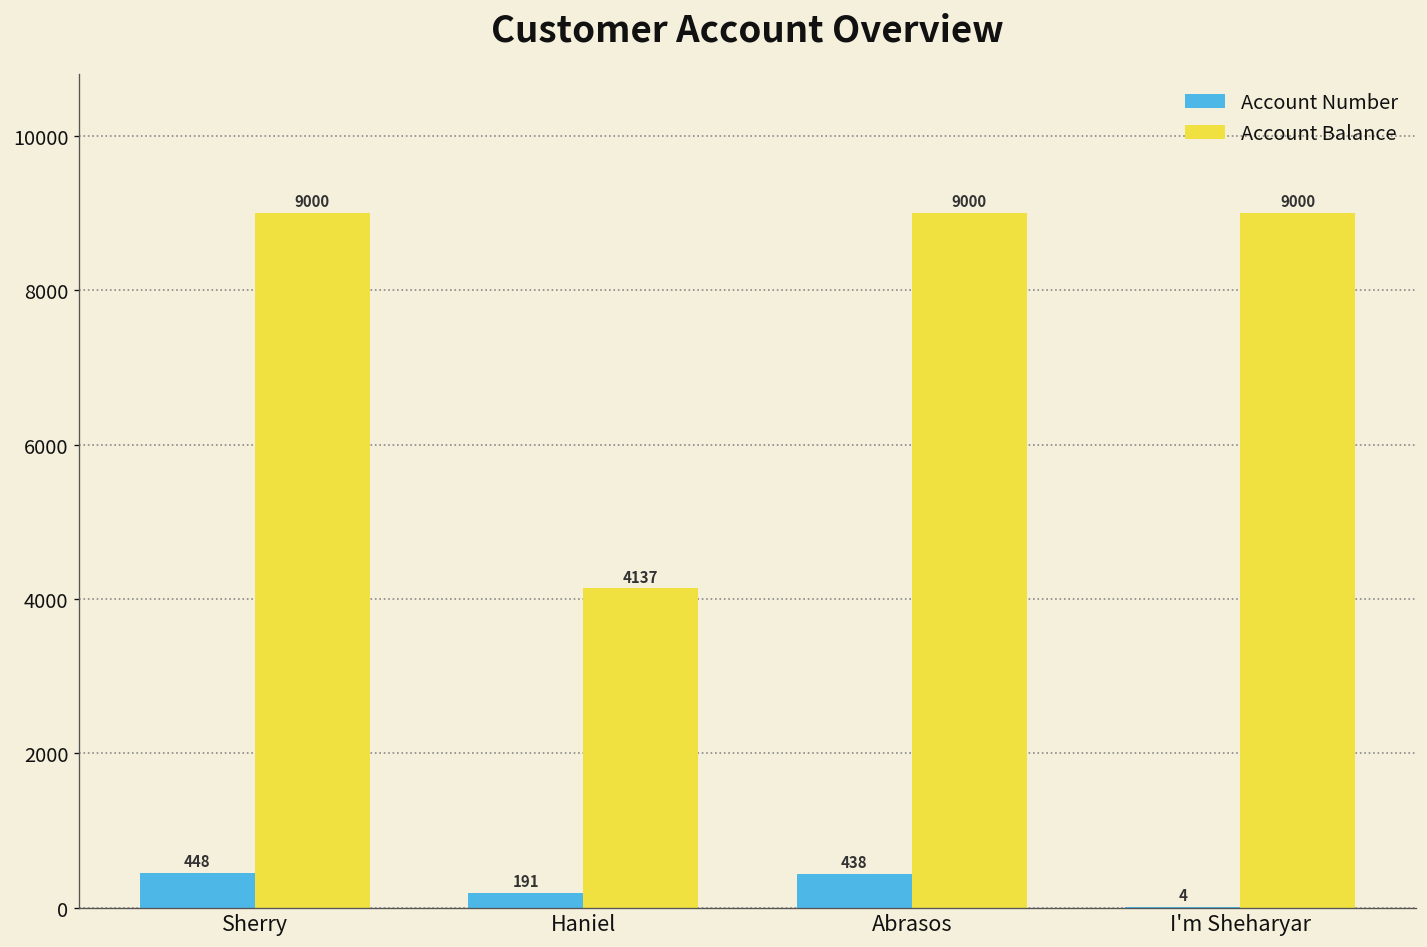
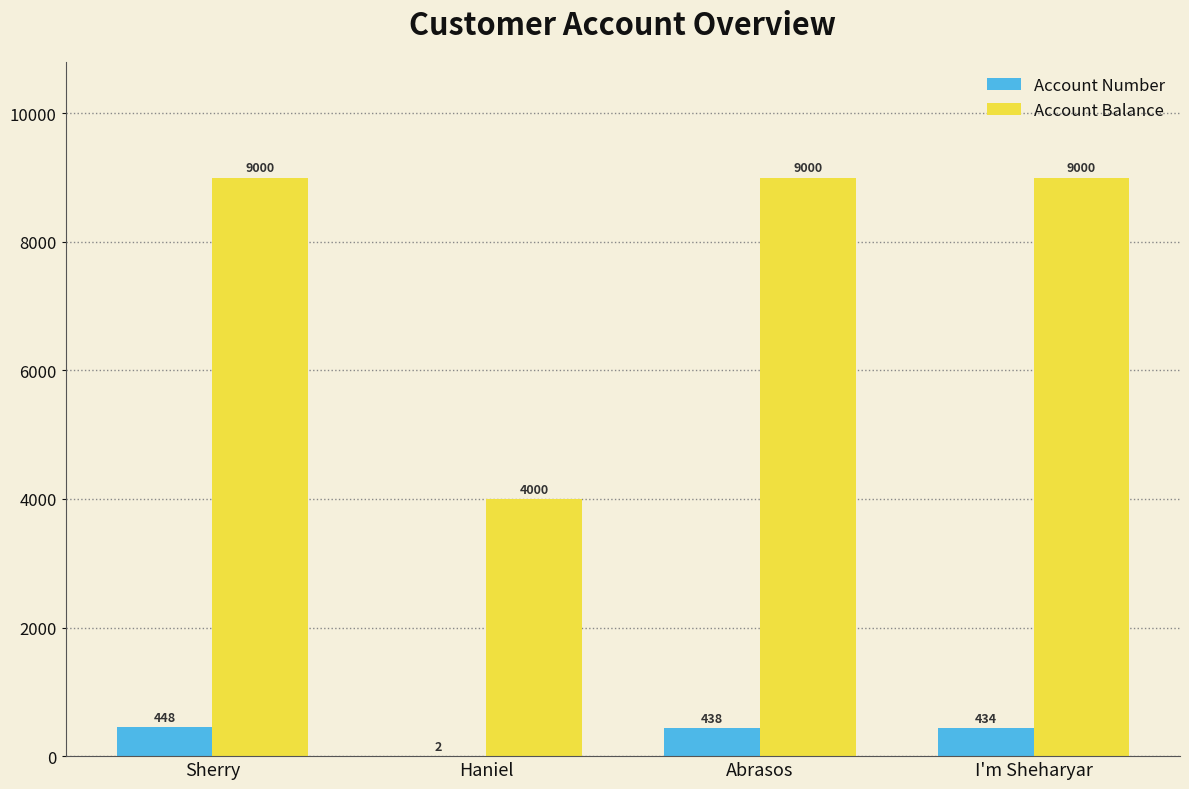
  {
    "Account Number": {
      "Sherry": 448,
-     "Haniel": 191,
+     "Haniel": 2,
      "Abrasos": 438,
-     "I'm Sheharyar": 4
+     "I'm Sheharyar": 434
    },
    "Account Balance": {
      "Sherry": 9000,
-     "Haniel": 4137,
+     "Haniel": 4000,
      "Abrasos": 9000,
      "I'm Sheharyar": 9000
    }
  }
